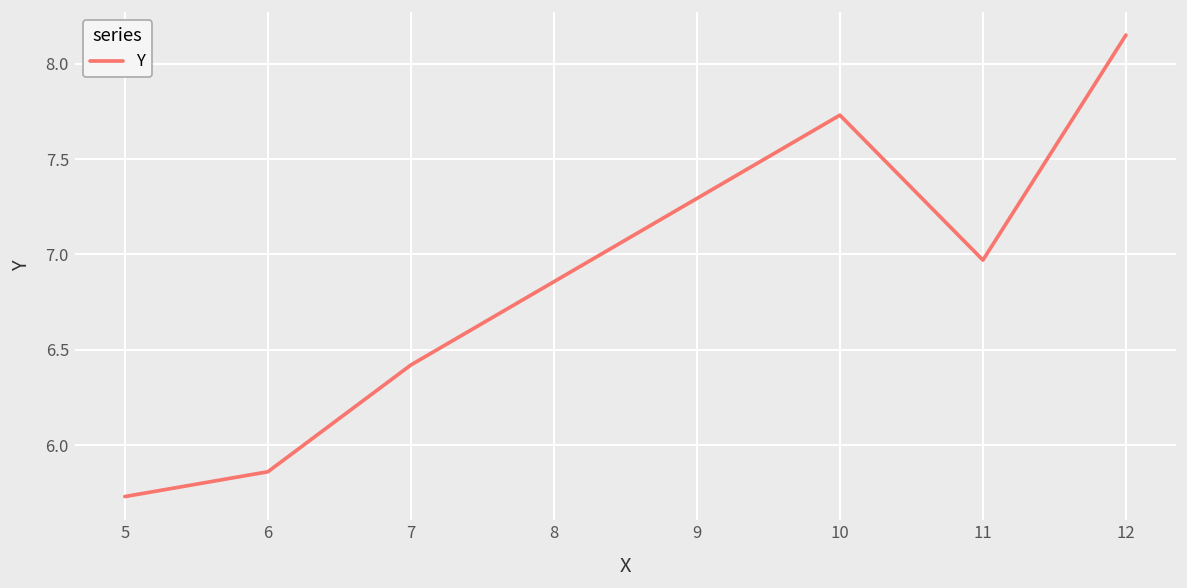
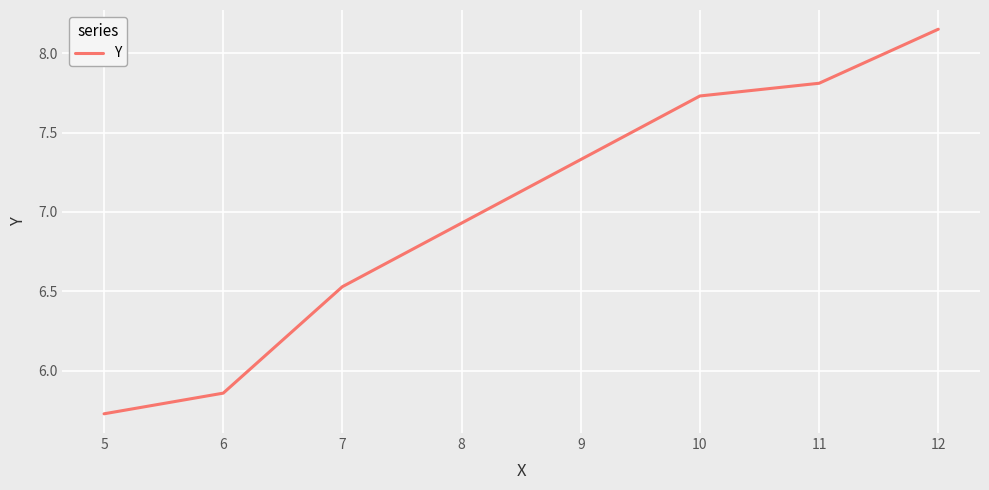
  {
    "5": 5.73,
    "6": 5.86,
-   "7": 6.42,
+   "7": 6.53,
    "10": 7.73,
-   "11": 6.97,
+   "11": 7.81,
    "12": 8.15
  }
